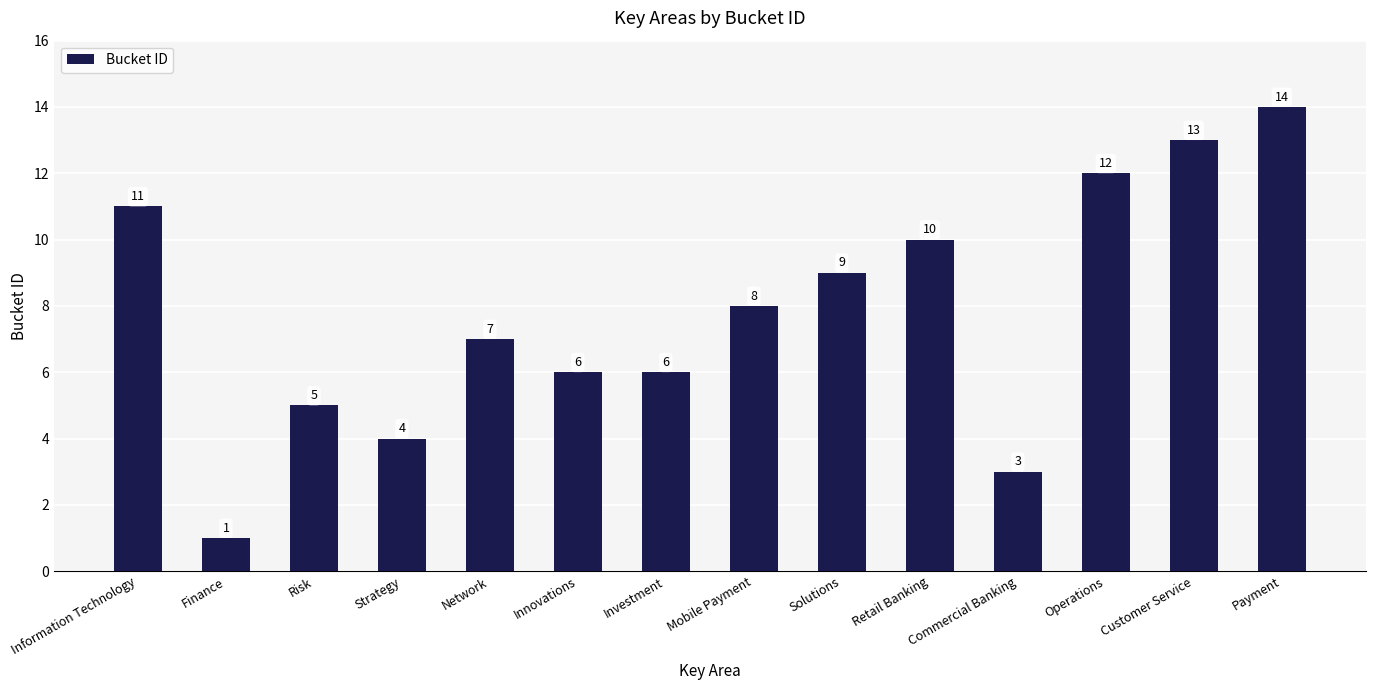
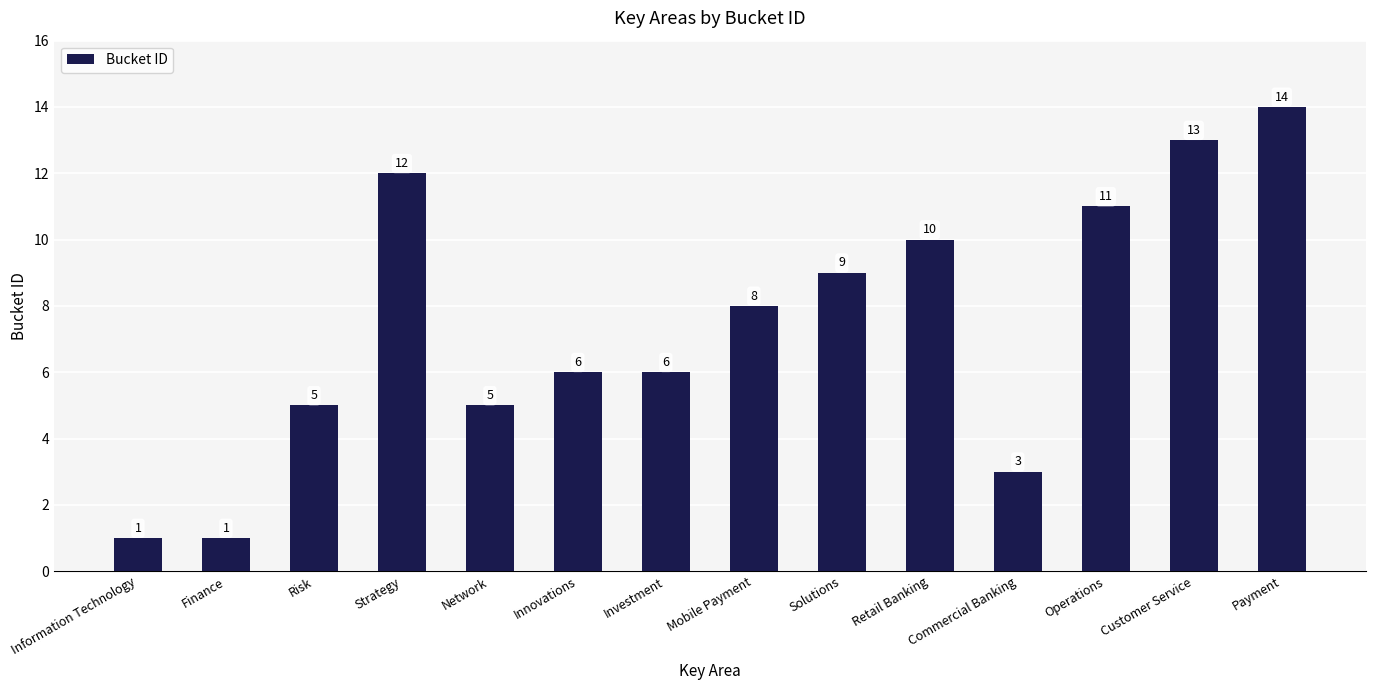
  {
-   "Information Technology": 11,
-   "Strategy": 4,
-   "Network": 7,
-   "Operations": 12
+   "Information Technology": 1,
+   "Strategy": 12,
+   "Network": 5,
+   "Operations": 11
  }
